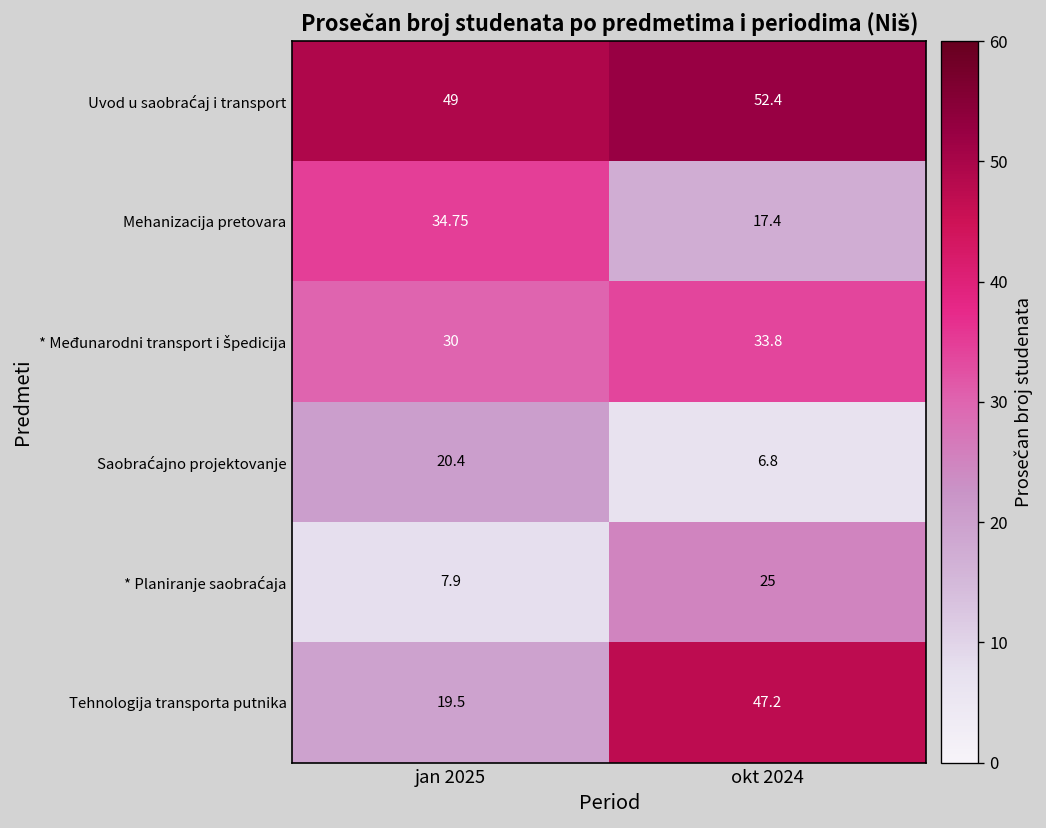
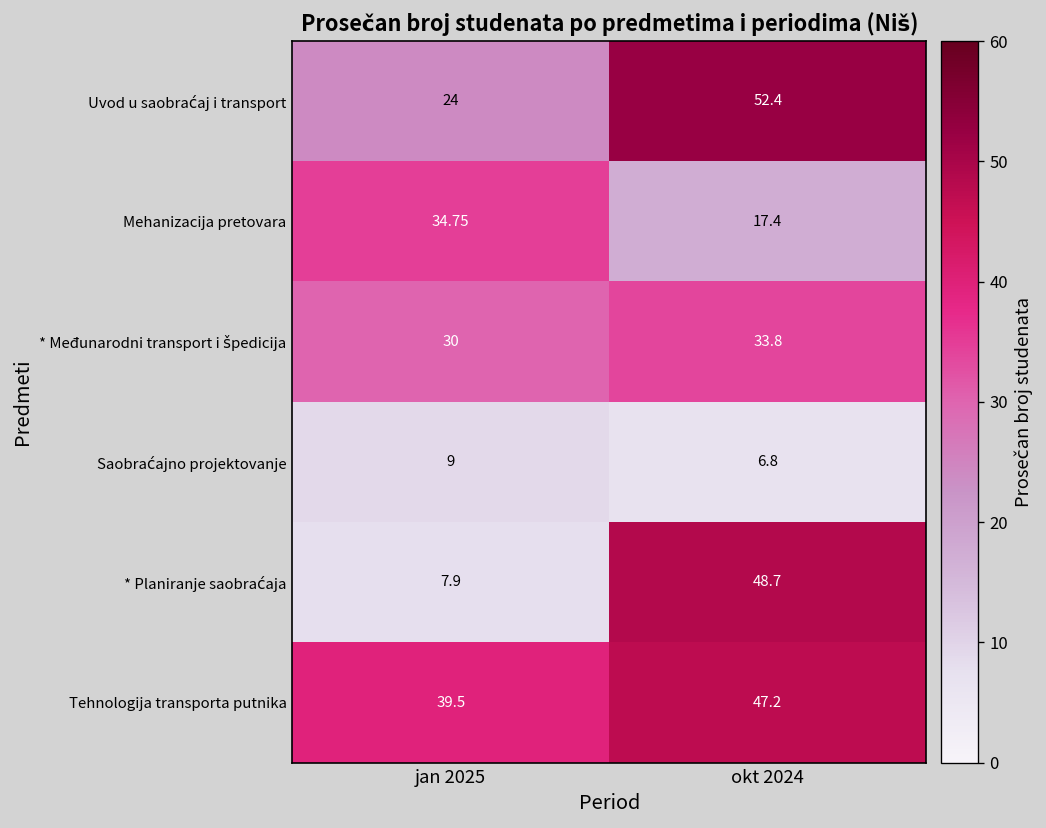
  {
    "Uvod u saobraćaj i transport": {
-     "jan 2025": 49,
+     "jan 2025": 24,
      "okt 2024": 52.4
    },
    "Mehanizacija pretovara": {
      "jan 2025": 34.75,
      "okt 2024": 17.4
    },
    "* Međunarodni transport i špedicija": {
      "jan 2025": 30,
      "okt 2024": 33.8
    },
    "Saobraćajno projektovanje": {
-     "jan 2025": 20.4,
+     "jan 2025": 9,
      "okt 2024": 6.8
    },
    "* Planiranje saobraćaja": {
      "jan 2025": 7.9,
-     "okt 2024": 25
+     "okt 2024": 48.7
    },
    "Tehnologija transporta putnika": {
-     "jan 2025": 19.5,
+     "jan 2025": 39.5,
      "okt 2024": 47.2
    }
  }
